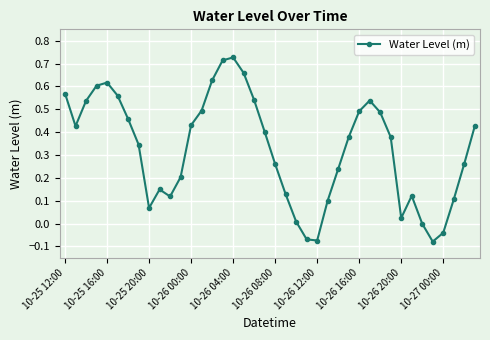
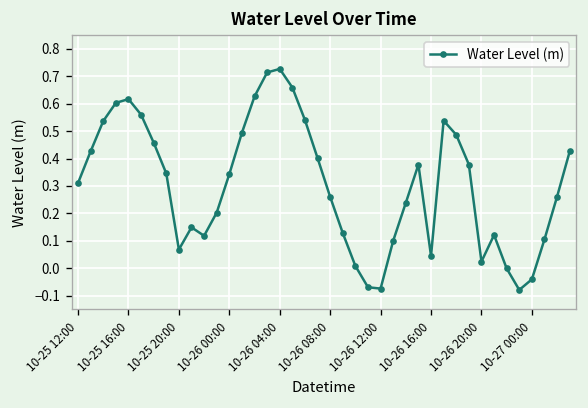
  {
-   "10-25 12:00": 0.57,
+   "10-25 12:00": 0.31,
    "10-25 16:00": 0.62,
    "10-25 20:00": 0.07,
-   "10-26 00:00": 0.43,
+   "10-26 00:00": 0.34,
    "10-26 04:00": 0.73,
    "10-26 08:00": 0.26,
    "10-26 12:00": -0.07,
-   "10-26 16:00": 0.49,
+   "10-26 16:00": 0.04,
    "10-26 20:00": 0.02,
    "10-27 00:00": -0.04
  }
